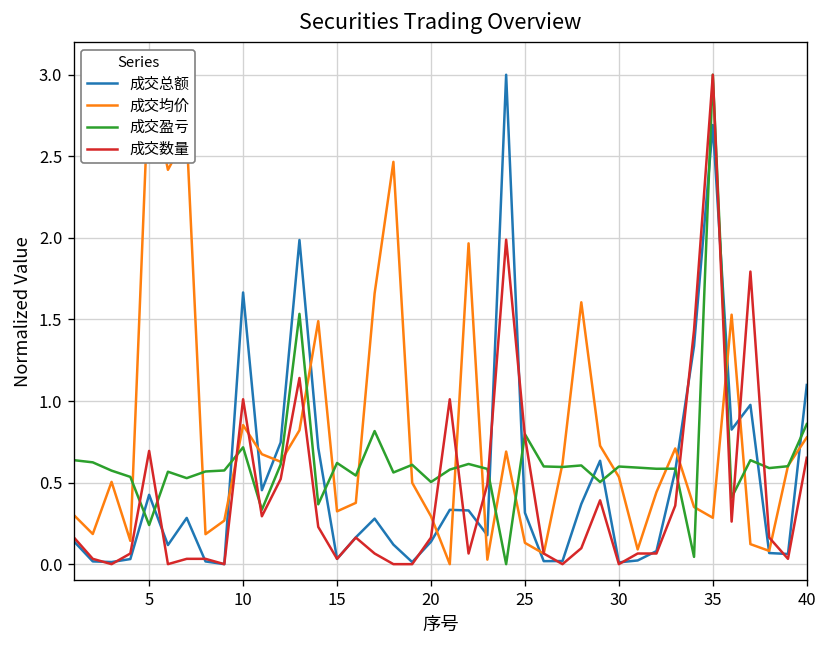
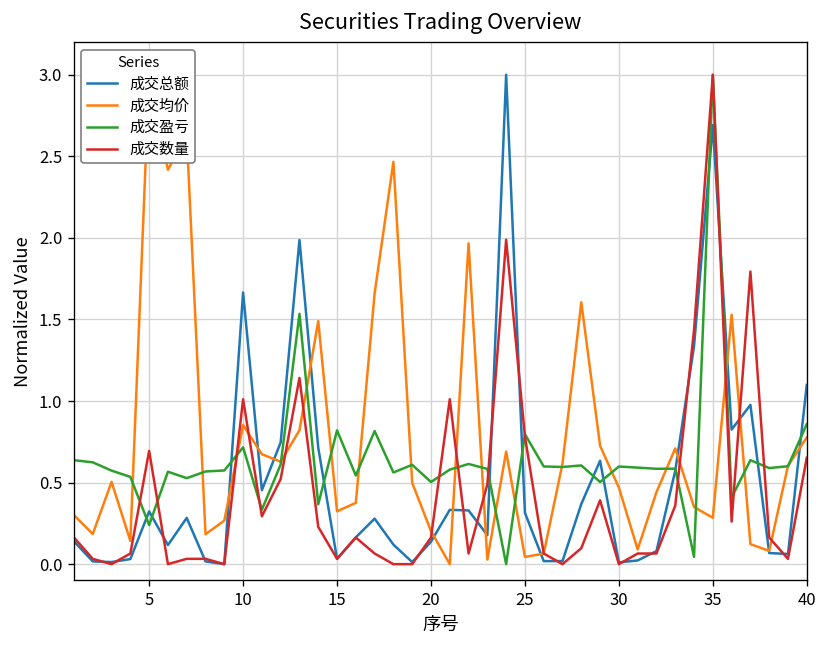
  {
    "成交总额": {
-     "5": 0.43,
+     "5": 0.32,
      "10": 1.67,
      "20": 0.14,
      "25": 0.31,
      "35": 2.69,
      "40": 1.10
    },
    "成交均价": {
      "10": 0.85,
      "15": 0.32,
-     "20": 0.29,
-     "25": 0.13,
-     "30": 0.53,
+     "20": 0.20,
+     "25": 0.04,
+     "30": 0.47,
      "35": 0.28,
      "40": 0.78
    },
    "成交盈亏": {
      "5": 0.24,
      "10": 0.72,
-     "15": 0.62,
+     "15": 0.82,
      "20": 0.50,
      "30": 0.60,
      "40": 0.86
    },
    "成交数量": {
      "5": 0.69,
      "10": 1.01,
      "20": 0.16,
      "40": 0.65
    }
  }
